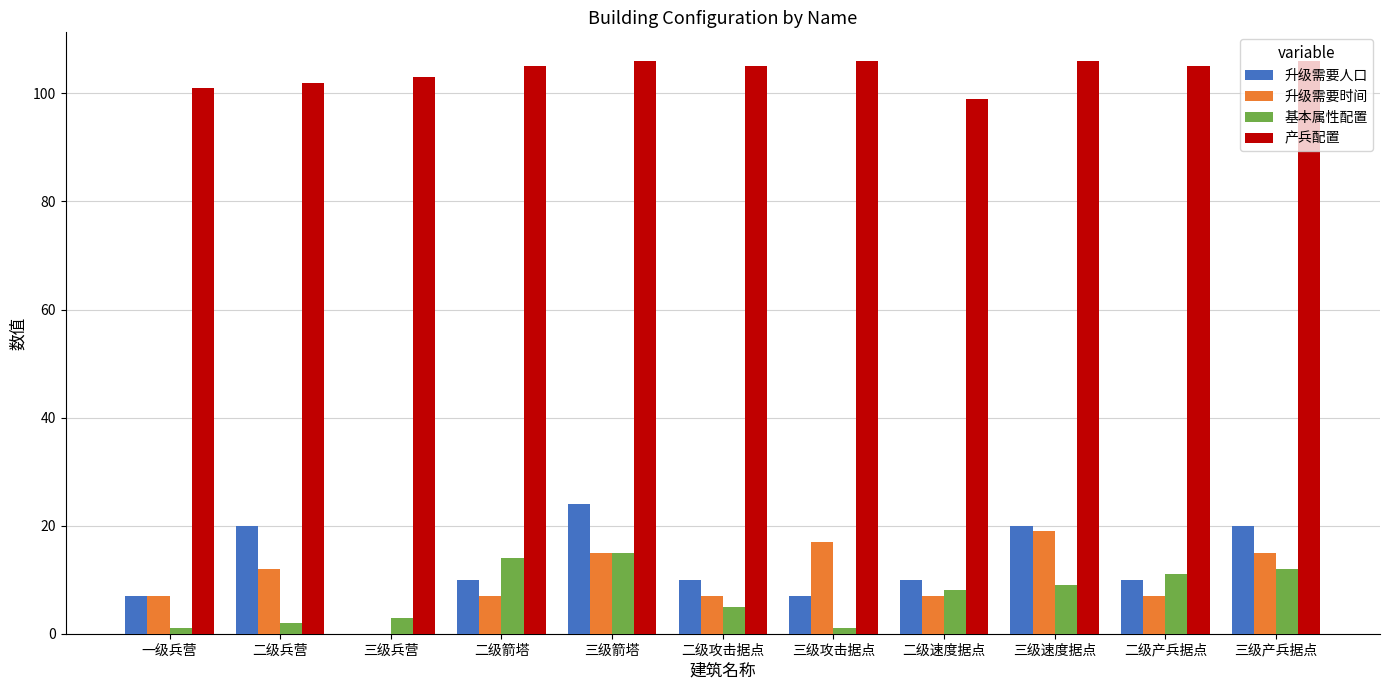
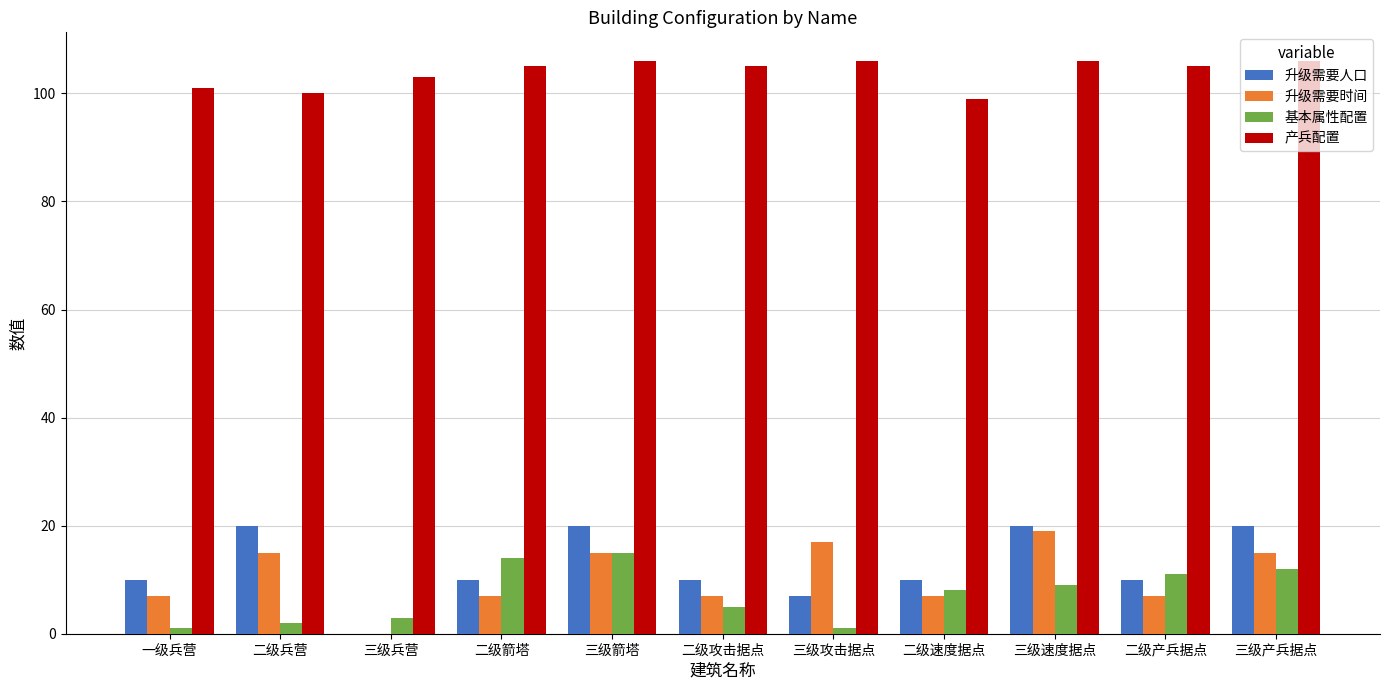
  {
    "升级需要人口": {
-     "一级兵营": 7,
+     "一级兵营": 10,
      "二级兵营": 20,
      "三级兵营": 0,
      "二级箭塔": 10,
-     "三级箭塔": 24,
+     "三级箭塔": 20,
      "二级攻击据点": 10,
      "三级攻击据点": 7,
      "二级速度据点": 10,
      "三级速度据点": 20,
      "二级产兵据点": 10,
      "三级产兵据点": 20
    },
    "升级需要时间": {
      "一级兵营": 7,
-     "二级兵营": 12,
+     "二级兵营": 15,
      "三级兵营": 0,
      "二级箭塔": 7,
      "三级箭塔": 15,
      "二级攻击据点": 7,
      "三级攻击据点": 17,
      "二级速度据点": 7,
      "三级速度据点": 19,
      "二级产兵据点": 7,
      "三级产兵据点": 15
    },
    "基本属性配置": {
      "一级兵营": 1,
      "二级兵营": 2,
      "三级兵营": 3,
      "二级箭塔": 14,
      "三级箭塔": 15,
      "二级攻击据点": 5,
      "三级攻击据点": 1,
      "二级速度据点": 8,
      "三级速度据点": 9,
      "二级产兵据点": 11,
      "三级产兵据点": 12
    },
    "产兵配置": {
      "一级兵营": 101,
-     "二级兵营": 102,
+     "二级兵营": 100,
      "三级兵营": 103,
      "二级箭塔": 105,
      "三级箭塔": 106,
      "二级攻击据点": 105,
      "三级攻击据点": 106,
      "二级速度据点": 99,
      "三级速度据点": 106,
      "二级产兵据点": 105
    }
  }
